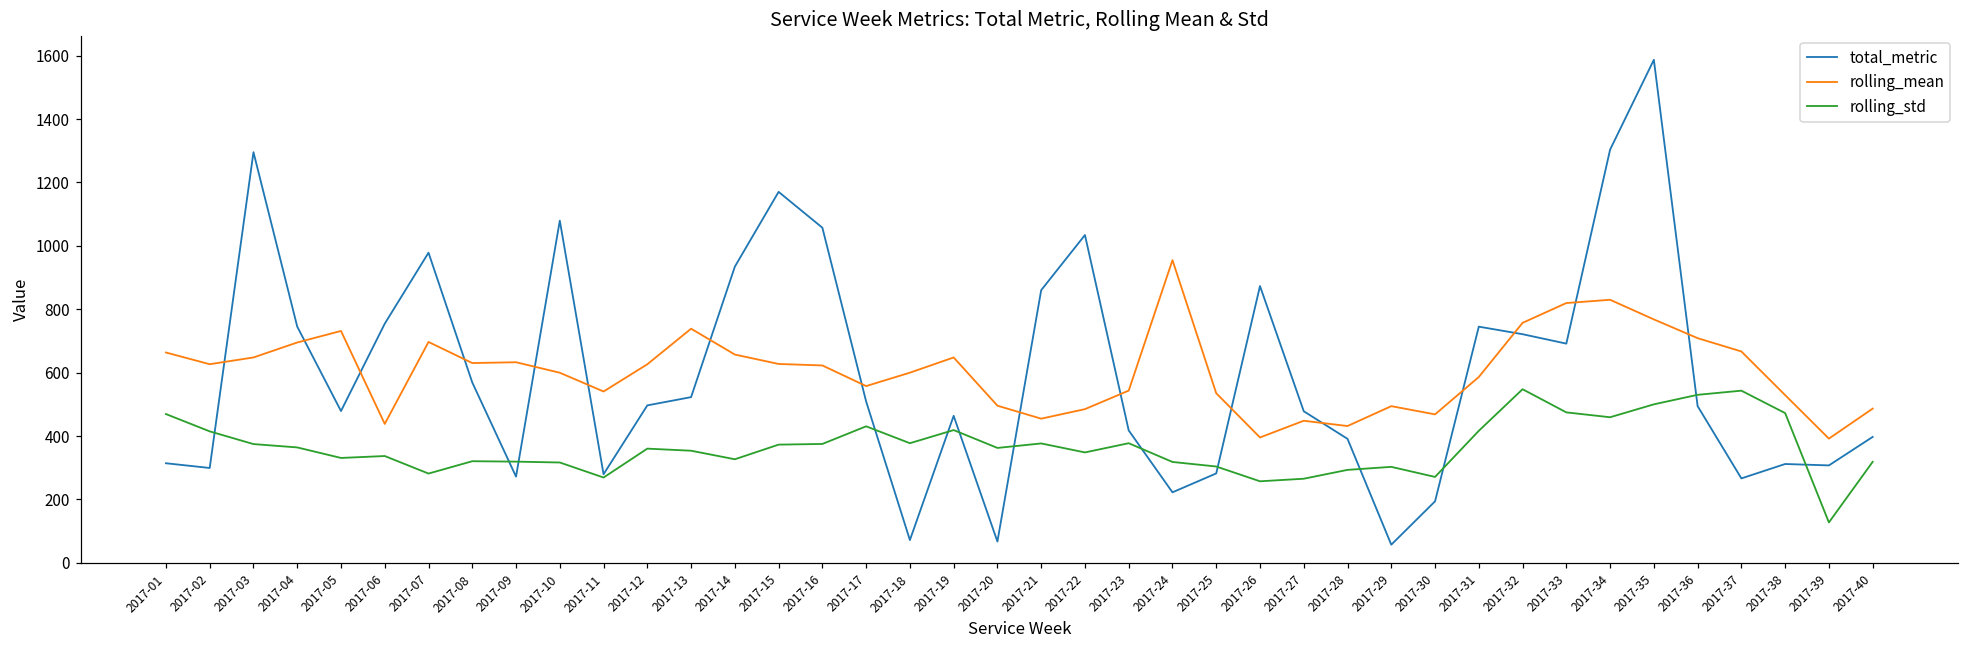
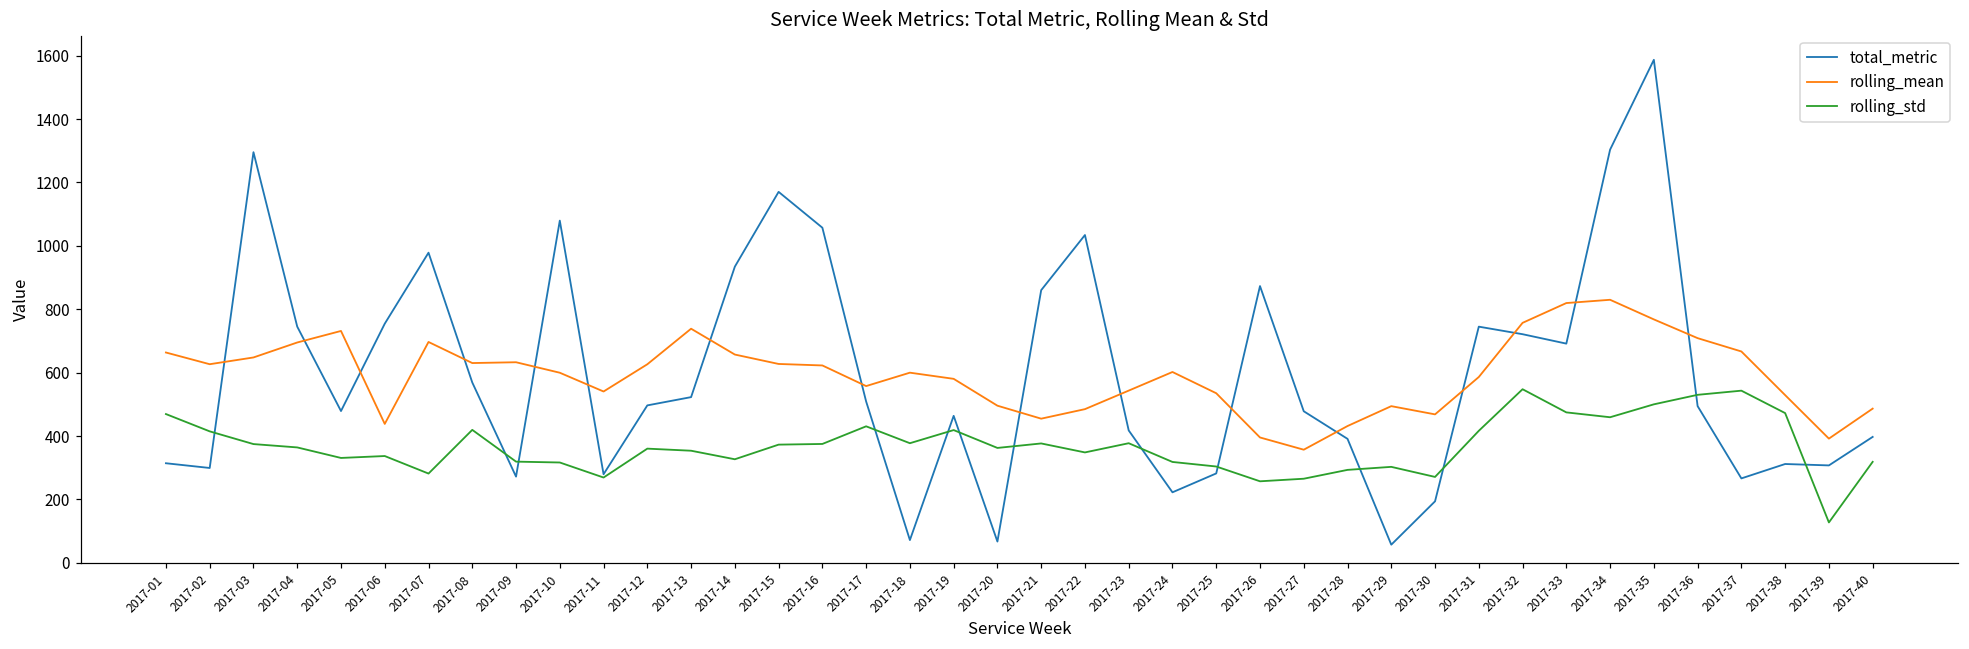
  {
    "total_metric": {
      "2017-01": 310,
      "2017-02": 300,
      "2017-03": 1300,
      "2017-04": 750,
      "2017-05": 480,
      "2017-06": 750,
      "2017-07": 980,
      "2017-08": 570,
      "2017-09": 270,
      "2017-10": 1080,
      "2017-11": 280,
      "2017-12": 500,
      "2017-13": 520,
      "2017-14": 930,
      "2017-15": 1170,
      "2017-16": 1060,
      "2017-17": 510,
      "2017-18": 70,
      "2017-19": 460,
      "2017-20": 70,
      "2017-21": 860,
      "2017-22": 1030,
      "2017-23": 420,
      "2017-24": 220,
      "2017-25": 280,
      "2017-26": 870,
      "2017-27": 480,
      "2017-28": 390,
      "2017-29": 60,
      "2017-30": 190,
      "2017-31": 750,
      "2017-32": 720,
      "2017-33": 690,
      "2017-34": 1300,
      "2017-35": 1590,
      "2017-36": 490,
      "2017-37": 270,
      "2017-38": 310,
      "2017-39": 310,
      "2017-40": 400
    },
    "rolling_mean": {
      "2017-01": 660,
      "2017-02": 630,
      "2017-03": 650,
      "2017-04": 700,
      "2017-05": 730,
      "2017-06": 440,
      "2017-07": 700,
      "2017-08": 630,
      "2017-09": 630,
      "2017-10": 600,
      "2017-11": 540,
      "2017-12": 630,
      "2017-13": 740,
      "2017-14": 660,
      "2017-15": 630,
      "2017-16": 620,
      "2017-17": 560,
      "2017-18": 600,
-     "2017-19": 650,
+     "2017-19": 580,
      "2017-20": 500,
      "2017-21": 450,
      "2017-22": 480,
      "2017-23": 540,
-     "2017-24": 950,
+     "2017-24": 600,
      "2017-25": 540,
      "2017-26": 400,
-     "2017-27": 450,
+     "2017-27": 360,
      "2017-28": 430,
      "2017-29": 490,
      "2017-30": 470,
      "2017-31": 590,
      "2017-32": 760,
      "2017-33": 820,
      "2017-34": 830,
      "2017-35": 770,
      "2017-36": 710,
      "2017-37": 670,
      "2017-38": 530,
      "2017-39": 390,
      "2017-40": 490
    },
    "rolling_std": {
      "2017-01": 470,
      "2017-02": 410,
      "2017-03": 370,
      "2017-04": 360,
      "2017-05": 330,
      "2017-06": 340,
      "2017-07": 280,
-     "2017-08": 320,
+     "2017-08": 420,
      "2017-09": 320,
      "2017-10": 320,
      "2017-11": 270,
      "2017-12": 360,
      "2017-13": 350,
      "2017-14": 330,
      "2017-15": 370,
      "2017-16": 380,
      "2017-17": 430,
      "2017-18": 380,
      "2017-19": 420,
      "2017-20": 360,
      "2017-21": 380,
      "2017-22": 350,
      "2017-23": 380,
      "2017-24": 320,
      "2017-25": 300,
      "2017-26": 260,
      "2017-27": 270,
      "2017-28": 290,
      "2017-29": 300,
      "2017-30": 270,
      "2017-31": 420,
      "2017-32": 550,
      "2017-33": 470,
      "2017-34": 460,
      "2017-35": 500,
      "2017-36": 530,
      "2017-37": 540,
      "2017-38": 470,
      "2017-39": 130,
      "2017-40": 320
    }
  }
